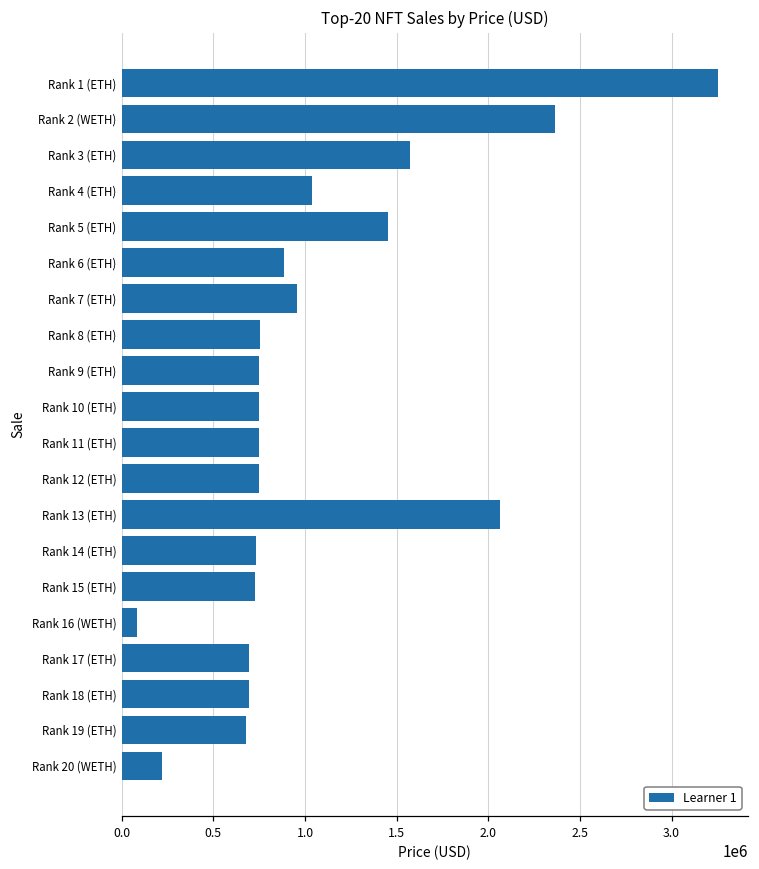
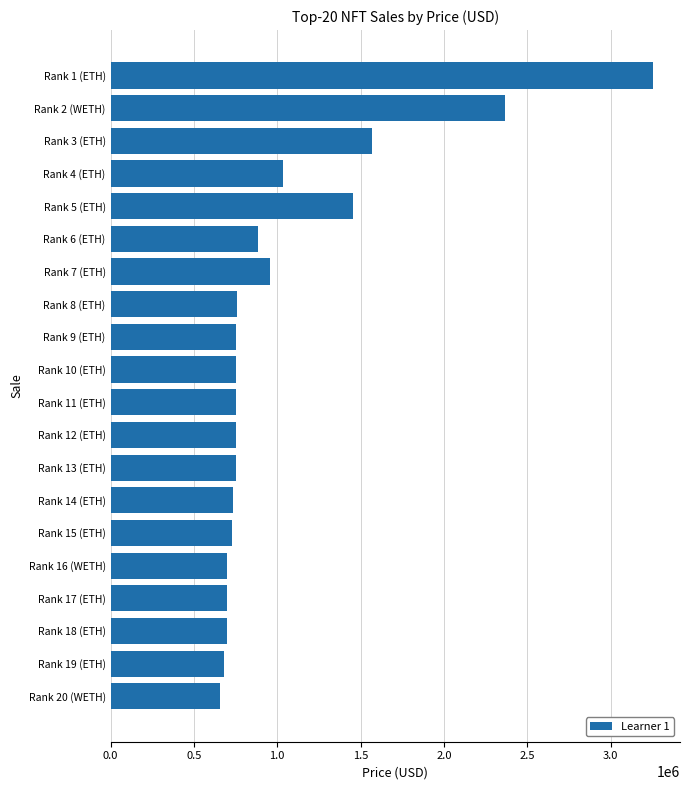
  {
    "Rank 1 (ETH)": 3250000,
    "Rank 2 (WETH)": 2370000,
    "Rank 3 (ETH)": 1570000,
    "Rank 4 (ETH)": 1040000,
    "Rank 5 (ETH)": 1450000,
    "Rank 6 (ETH)": 890000,
    "Rank 7 (ETH)": 960000,
    "Rank 8 (ETH)": 760000,
    "Rank 9 (ETH)": 750000,
    "Rank 10 (ETH)": 750000,
    "Rank 11 (ETH)": 750000,
    "Rank 12 (ETH)": 750000,
-   "Rank 13 (ETH)": 2060000,
+   "Rank 13 (ETH)": 750000,
    "Rank 14 (ETH)": 730000,
    "Rank 15 (ETH)": 730000,
-   "Rank 16 (WETH)": 80000,
+   "Rank 16 (WETH)": 700000,
    "Rank 17 (ETH)": 700000,
    "Rank 18 (ETH)": 700000,
    "Rank 19 (ETH)": 680000,
-   "Rank 20 (WETH)": 220000
+   "Rank 20 (WETH)": 660000
  }
